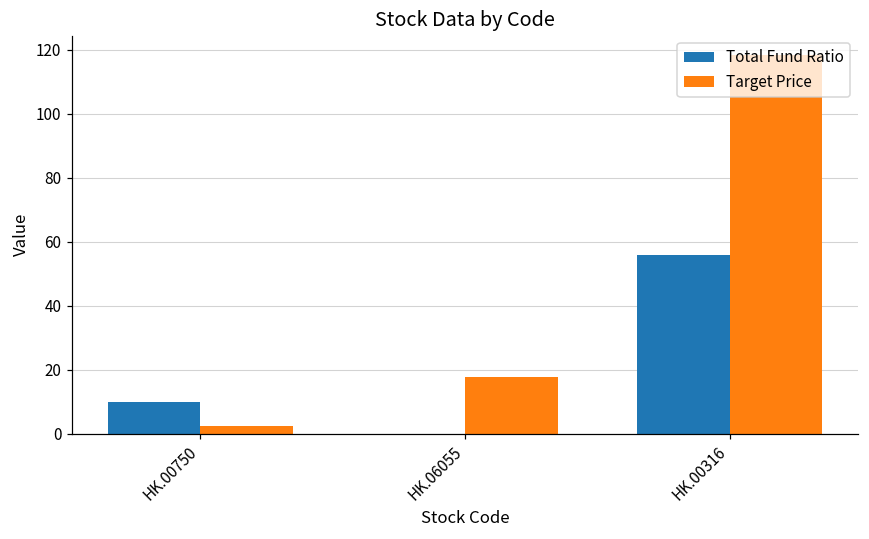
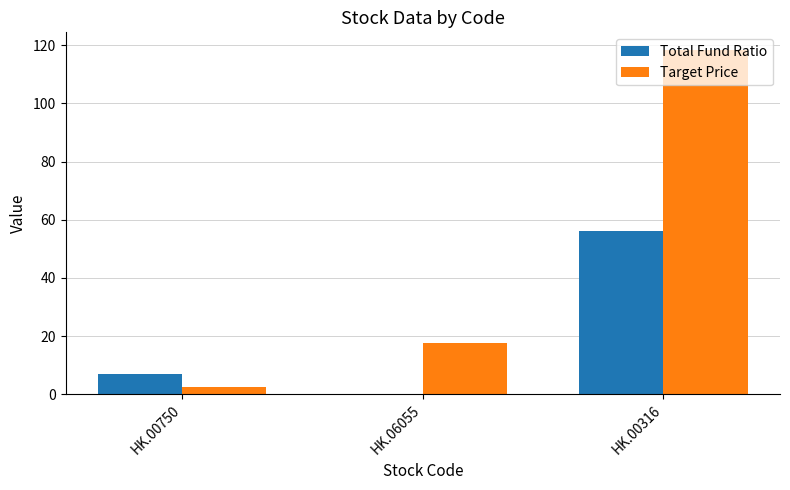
  {
    "Total Fund Ratio": {
-     "HK.00750": 10,
+     "HK.00750": 7,
      "HK.06055": 0,
      "HK.00316": 56
    },
    "Target Price": {
      "HK.00750": 2,
      "HK.06055": 18
    }
  }
